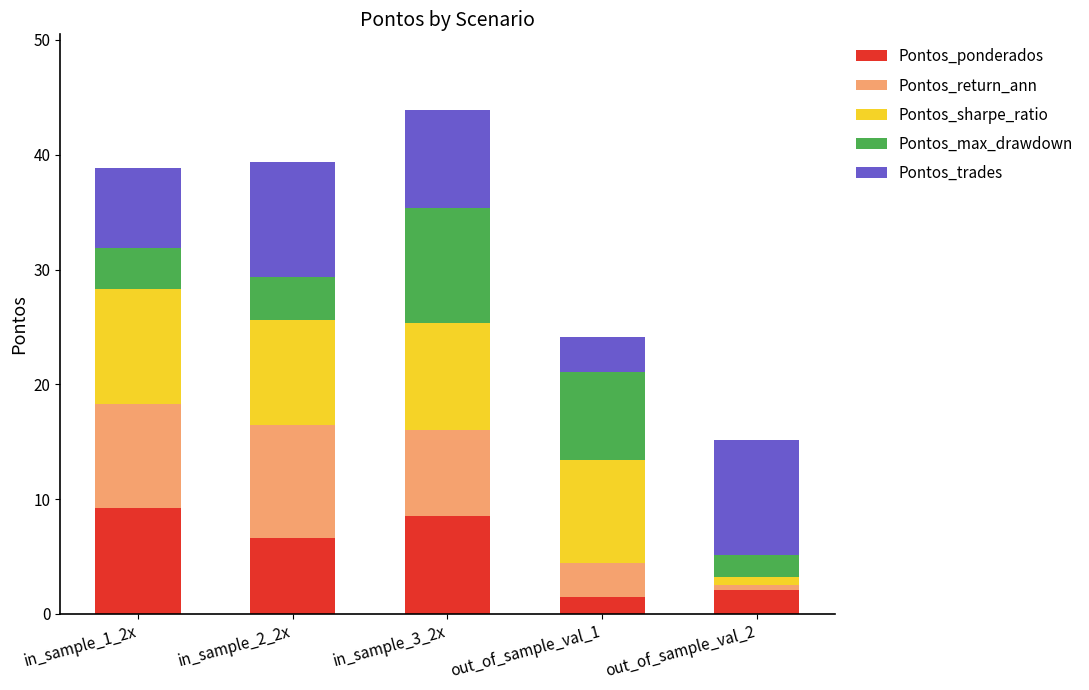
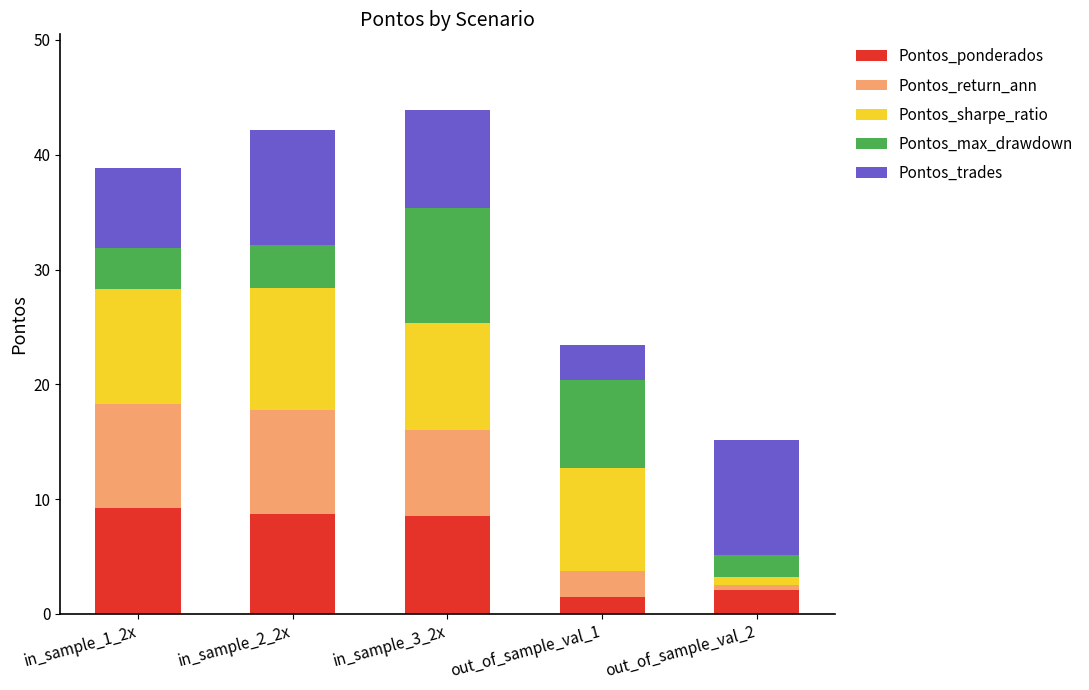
  {
    "Pontos_ponderados": {
      "in_sample_1_2x": 9.2,
-     "in_sample_2_2x": 6.6,
+     "in_sample_2_2x": 8.7,
      "in_sample_3_2x": 8.5,
      "out_of_sample_val_1": 1.5,
      "out_of_sample_val_2": 2.1
    },
    "Pontos_return_ann": {
      "in_sample_1_2x": 9.1,
-     "in_sample_2_2x": 9.9,
+     "in_sample_2_2x": 9.1,
      "in_sample_3_2x": 7.5,
-     "out_of_sample_val_1": 3.0,
+     "out_of_sample_val_1": 2.3,
      "out_of_sample_val_2": 0.4
    },
    "Pontos_sharpe_ratio": {
      "in_sample_1_2x": 10.0,
-     "in_sample_2_2x": 9.2,
+     "in_sample_2_2x": 10.6,
      "in_sample_3_2x": 9.3,
      "out_of_sample_val_1": 9.0,
      "out_of_sample_val_2": 0.7
    },
    "Pontos_max_drawdown": {
      "in_sample_1_2x": 3.6,
      "in_sample_2_2x": 3.7,
      "in_sample_3_2x": 10.0,
      "out_of_sample_val_1": 7.7,
      "out_of_sample_val_2": 2.0
    },
    "Pontos_trades": {
      "in_sample_1_2x": 6.9,
      "in_sample_2_2x": 10.0,
      "in_sample_3_2x": 8.6,
      "out_of_sample_val_1": 3.0,
      "out_of_sample_val_2": 10.0
    }
  }
